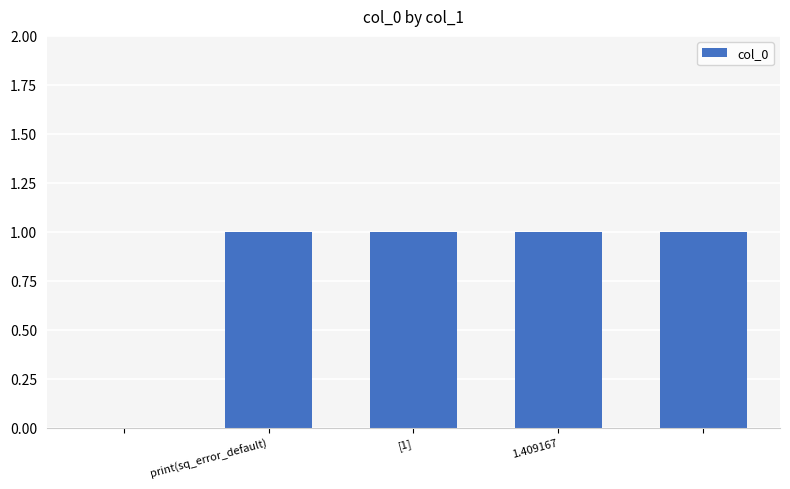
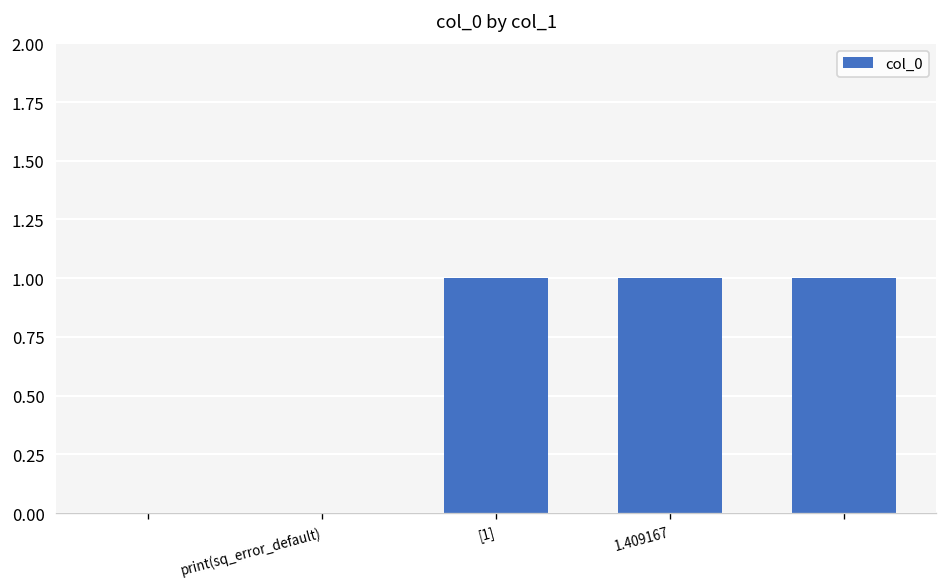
  {
-   "print(sq_error_default)": 1,
+   "print(sq_error_default)": 0,
    "[1]": 1,
    "1.409167": 1
  }
